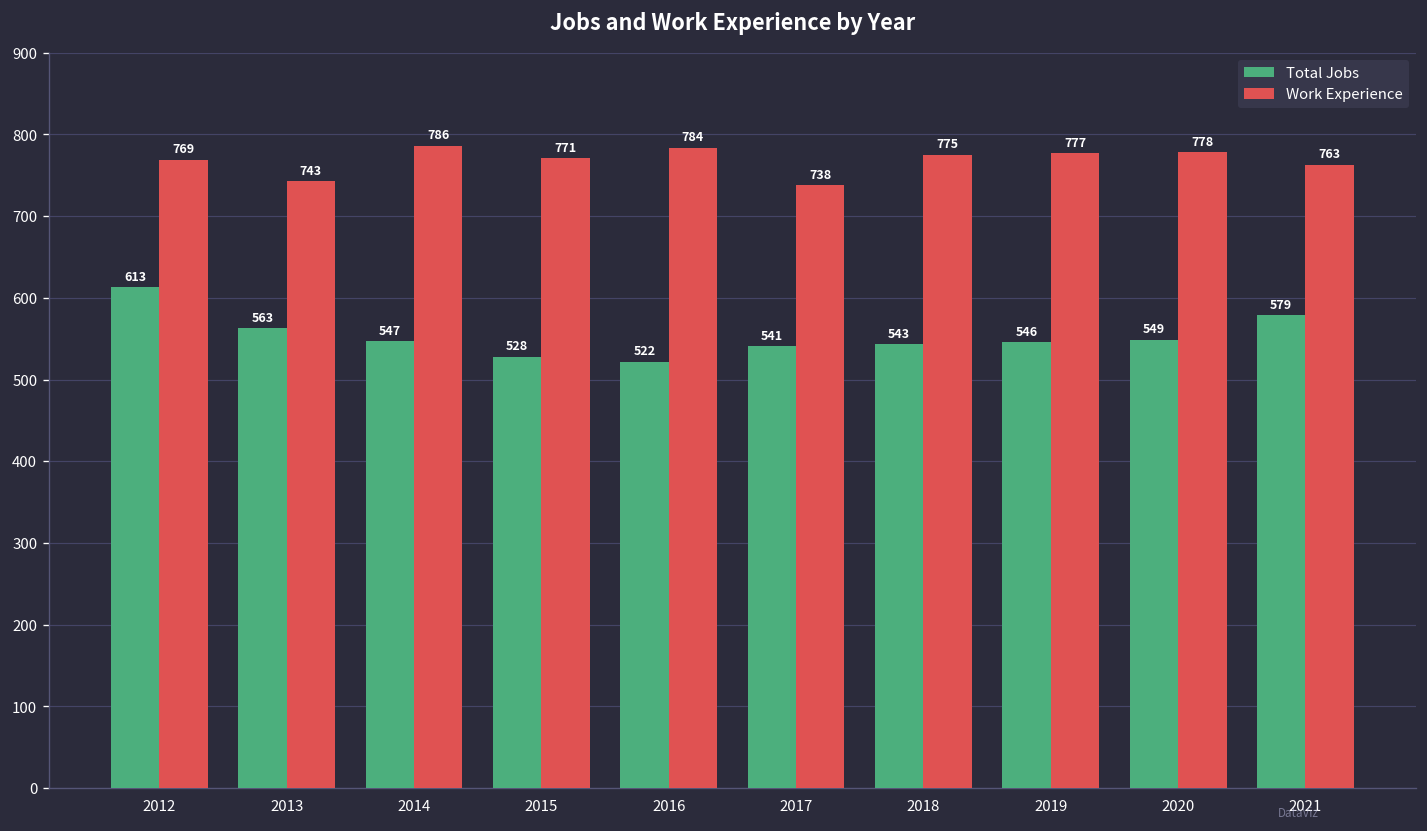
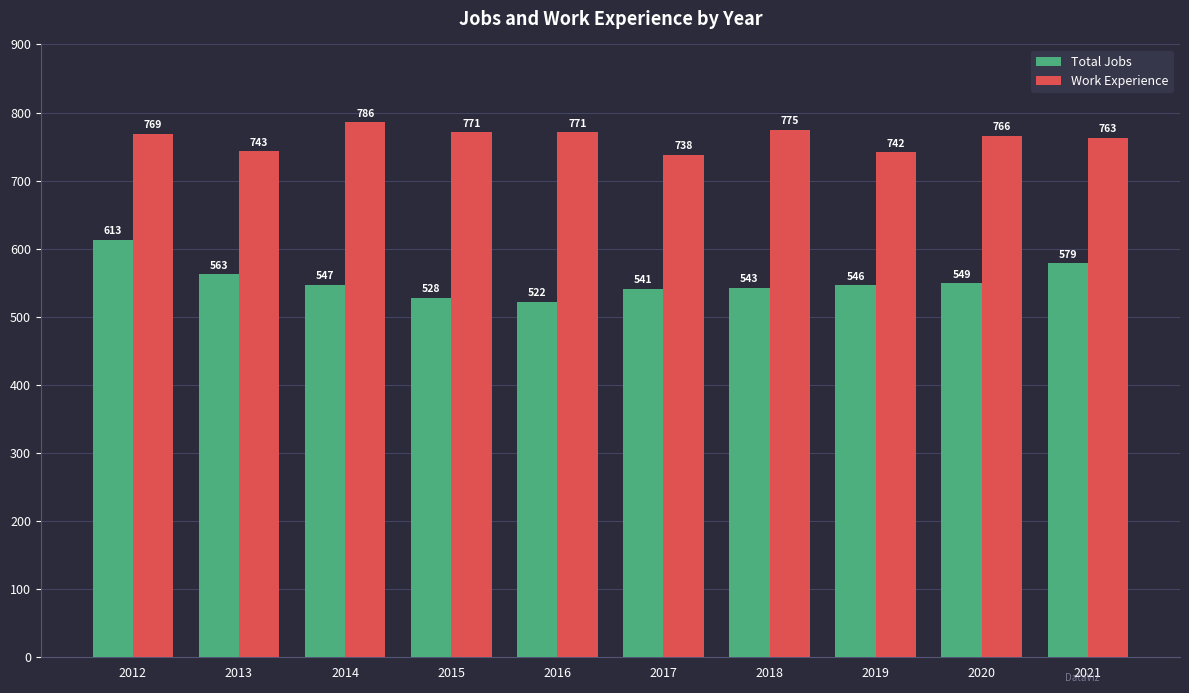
  {
    "Total Jobs": {
      "2012": 613,
      "2013": 563,
      "2014": 547,
      "2015": 528,
      "2016": 522,
      "2017": 541,
      "2018": 543,
      "2019": 546,
      "2020": 549,
      "2021": 579
    },
    "Work Experience": {
      "2012": 769,
      "2013": 743,
      "2014": 786,
      "2015": 771,
-     "2016": 784,
+     "2016": 771,
      "2017": 738,
      "2018": 775,
-     "2019": 777,
-     "2020": 778,
+     "2019": 742,
+     "2020": 766,
      "2021": 763
    }
  }
